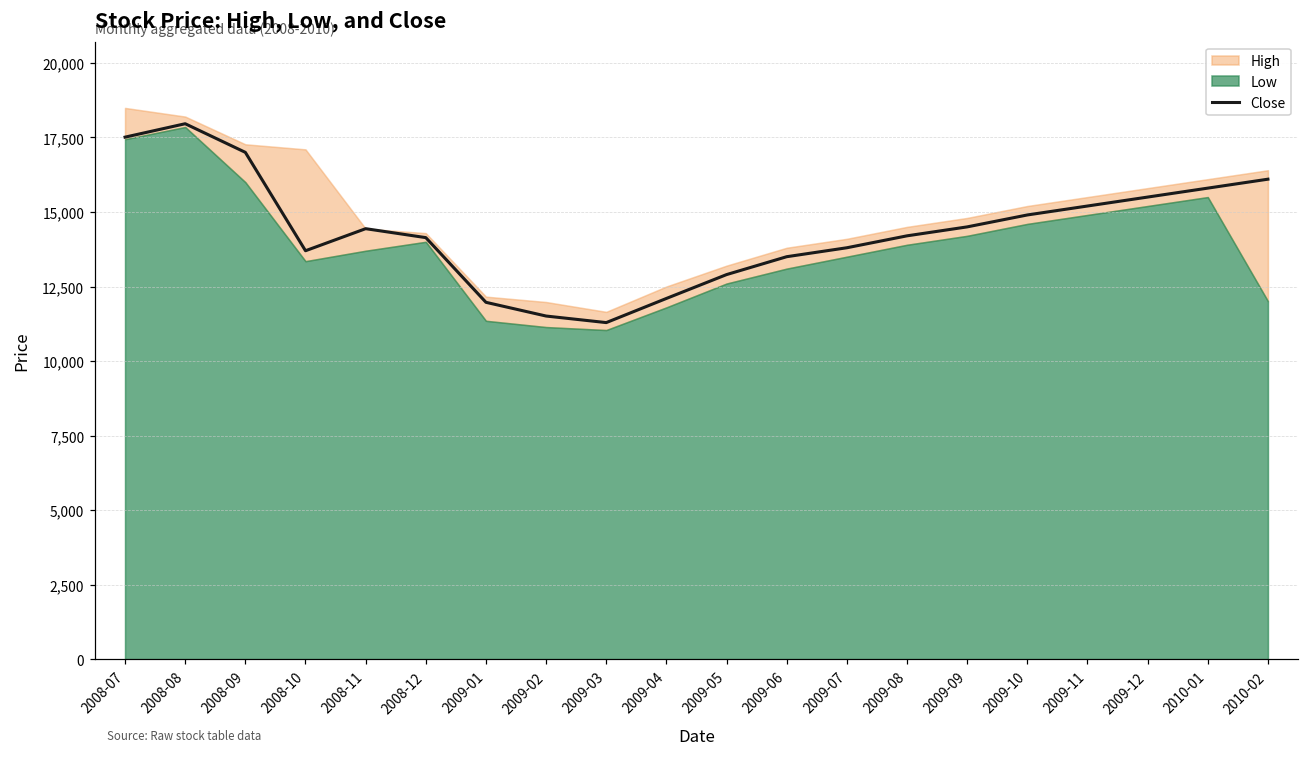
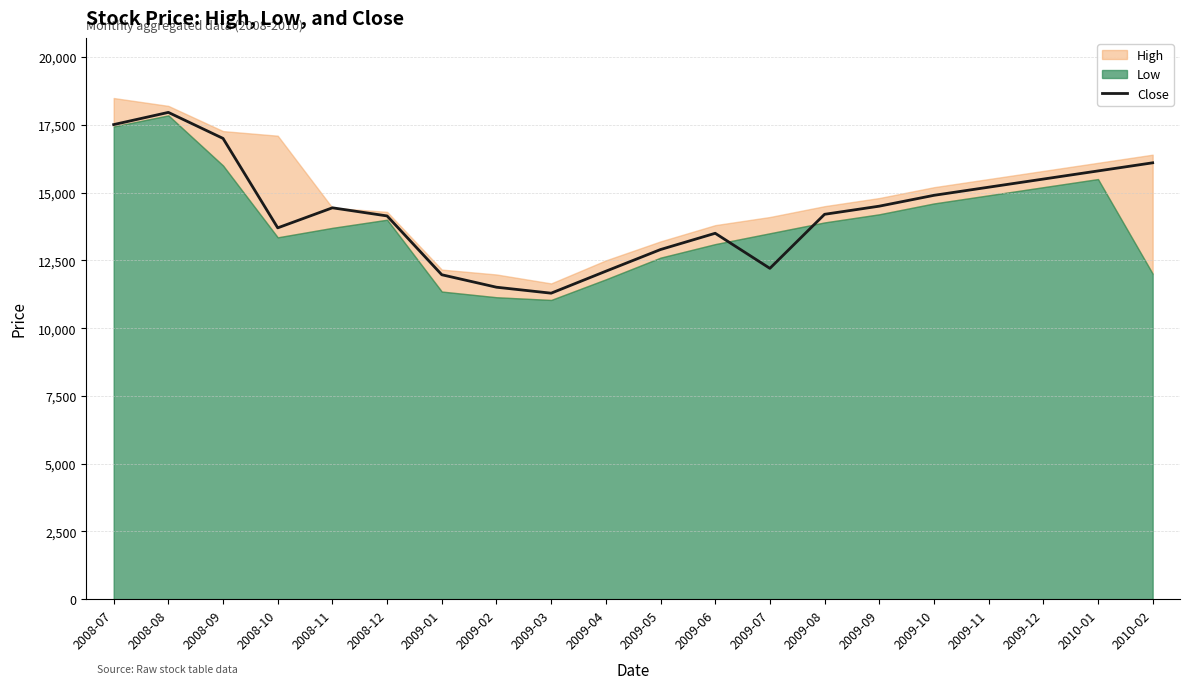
  {
    "Close": {
      "2008-08": "18,000",
      "2008-09": "17,000",
      "2008-10": "13,700",
      "2008-12": "14,100",
      "2009-01": "12,000",
      "2009-02": "11,500",
      "2009-03": "11,300",
      "2009-04": "12,100",
      "2009-05": "12,900",
      "2009-06": "13,500",
-     "2009-07": "13,800",
+     "2009-07": "12,200",
      "2009-08": "14,200",
      "2009-09": "14,500",
      "2009-10": "14,900",
      "2009-11": "15,200",
      "2009-12": "15,500",
      "2010-01": "15,800",
      "2010-02": "16,100"
    },
    "Low": {
      "2008-08": "17,900",
      "2008-09": "16,000",
      "2008-10": "13,400",
      "2008-11": "13,700",
      "2008-12": "14,000",
      "2009-01": "11,400",
      "2009-02": "11,100",
      "2009-03": "11,000",
      "2009-04": "11,800",
      "2009-05": "12,600",
      "2009-06": "13,100",
      "2009-07": "13,500",
      "2009-08": "13,900",
      "2009-09": "14,200",
      "2009-10": "14,600",
      "2009-11": "14,900",
      "2009-12": "15,200",
      "2010-01": "15,500",
      "2010-02": "12,000"
    }
  }
